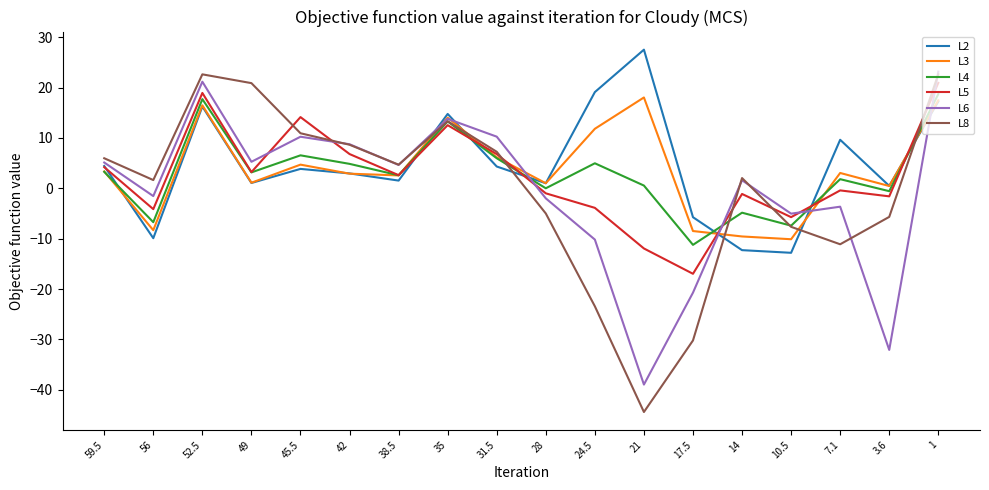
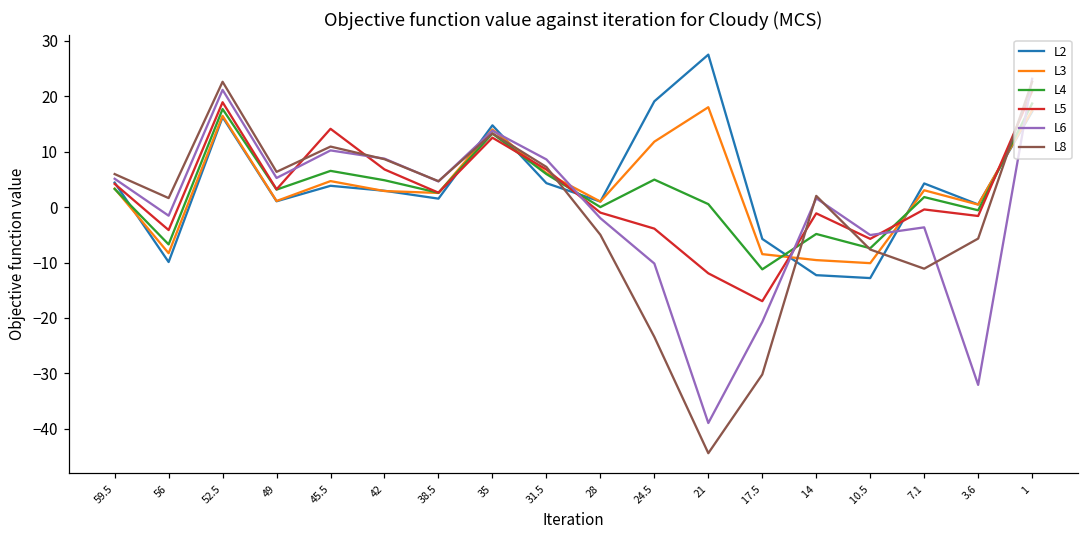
  {
    "L2": {
      "56": -10,
      "45.5": 4,
      "38.5": 2,
      "35": 15,
      "31.5": 4,
      "24.5": 19,
      "21": 28,
      "17.5": -6,
      "14": -12,
      "10.5": -13,
-     "7.1": 10
+     "7.1": 4
    },
    "L3": {
      "56": -8,
      "45.5": 5,
      "24.5": 12,
      "21": 18,
      "17.5": -8,
      "14": -10,
      "10.5": -10,
      "7.1": 3
    },
    "L4": {
      "56": -7,
      "52.5": 18,
      "45.5": 7,
      "42": 5,
      "28": 0,
      "24.5": 5,
      "21": 1,
      "17.5": -11,
      "14": -5,
      "7.1": 2,
      "3.6": -1
    },
    "L5": {
      "56": -4,
      "52.5": 19,
      "45.5": 14,
      "42": 7,
      "35": 13,
      "28": -1,
      "24.5": -4,
      "21": -12,
      "17.5": -17,
      "14": -1,
      "10.5": -6,
      "7.1": 0,
      "3.6": -2
    },
    "L6": {
      "59.5": 5,
      "56": -2,
      "52.5": 21,
      "49": 5,
      "45.5": 10,
-     "31.5": 10,
+     "31.5": 9,
      "28": -2,
      "24.5": -10,
      "21": -39,
      "17.5": -21,
      "10.5": -5,
      "7.1": -4,
      "3.6": -32
    },
    "L8": {
      "59.5": 6,
      "56": 2,
      "52.5": 23,
-     "49": 21,
+     "49": 6,
      "45.5": 11,
      "28": -5,
      "24.5": -23,
      "21": -44,
      "17.5": -30,
      "7.1": -11,
      "3.6": -6
    }
  }
